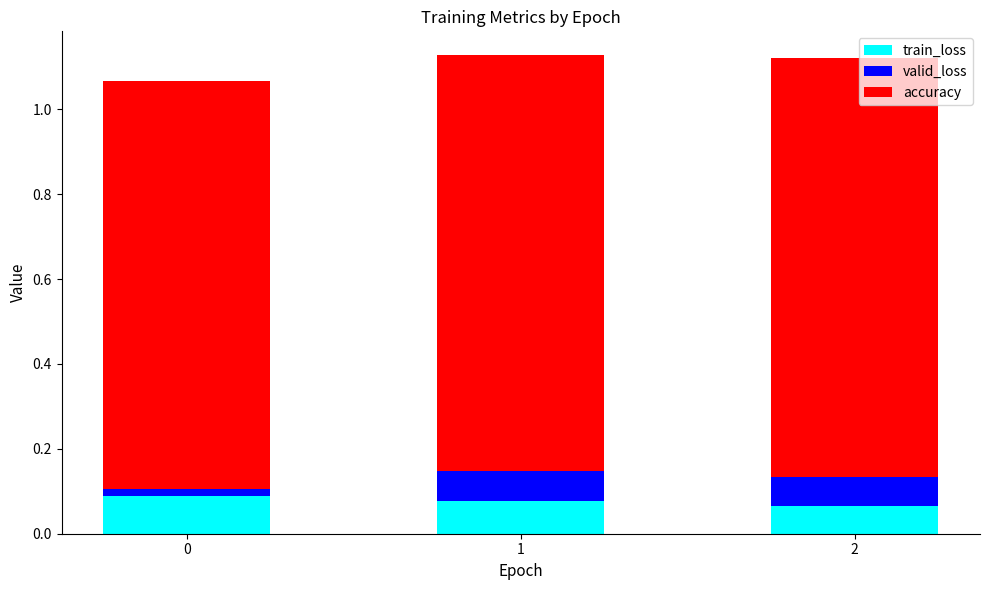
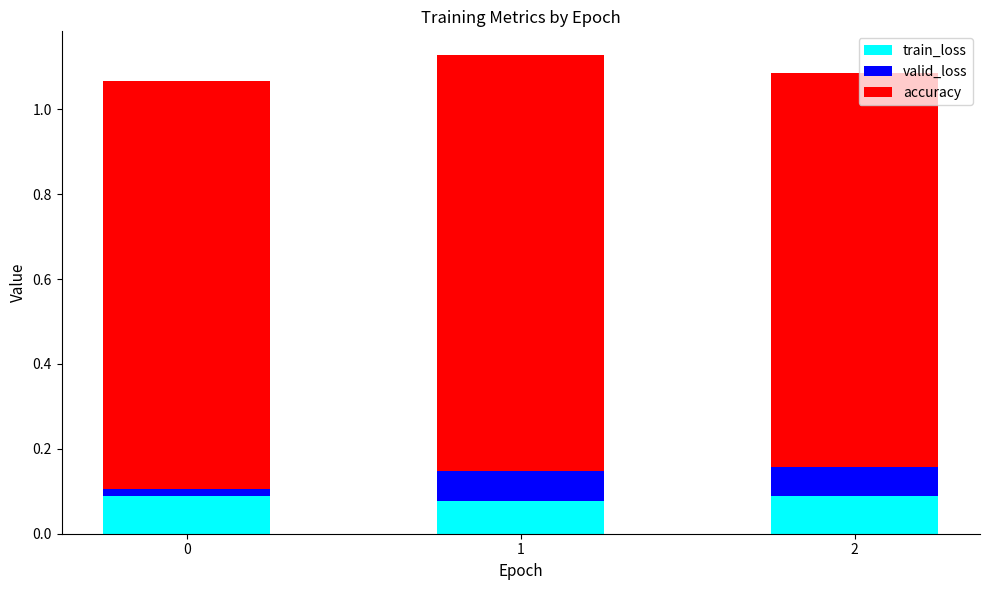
  {
    "train_loss": {
      "0": 0.09,
      "1": 0.08,
-     "2": 0.07
+     "2": 0.09
    },
    "valid_loss": {
      "0": 0.02,
      "1": 0.07,
      "2": 0.07
    },
    "accuracy": {
      "0": 0.96,
      "1": 0.98,
-     "2": 0.99
+     "2": 0.93
    }
  }
